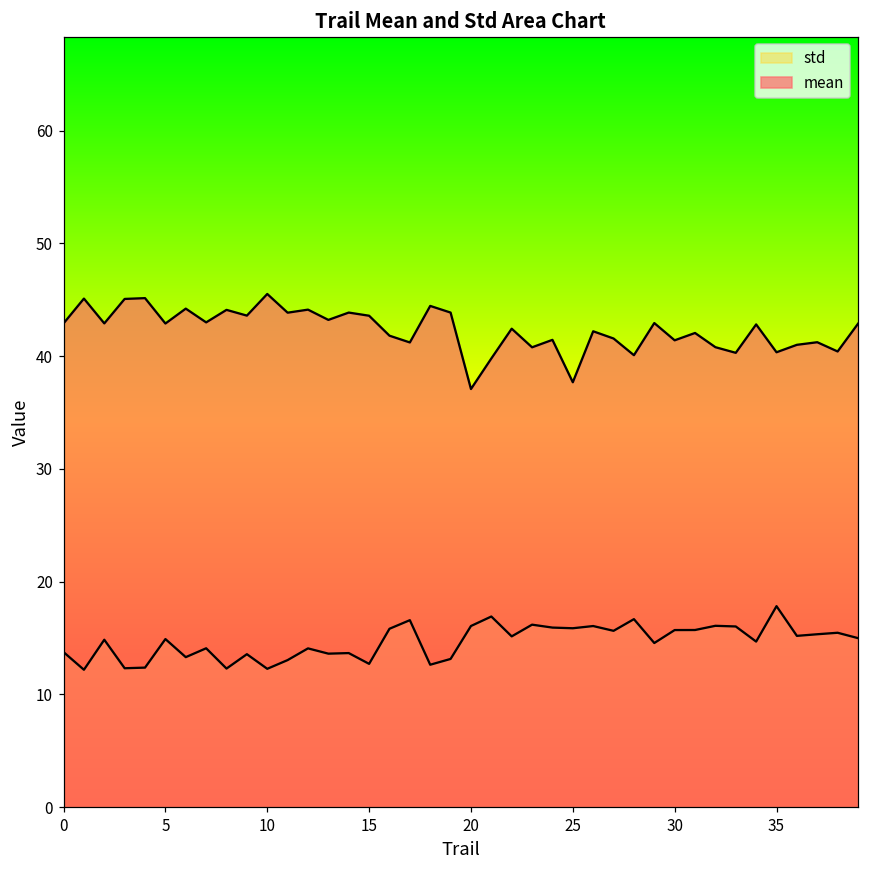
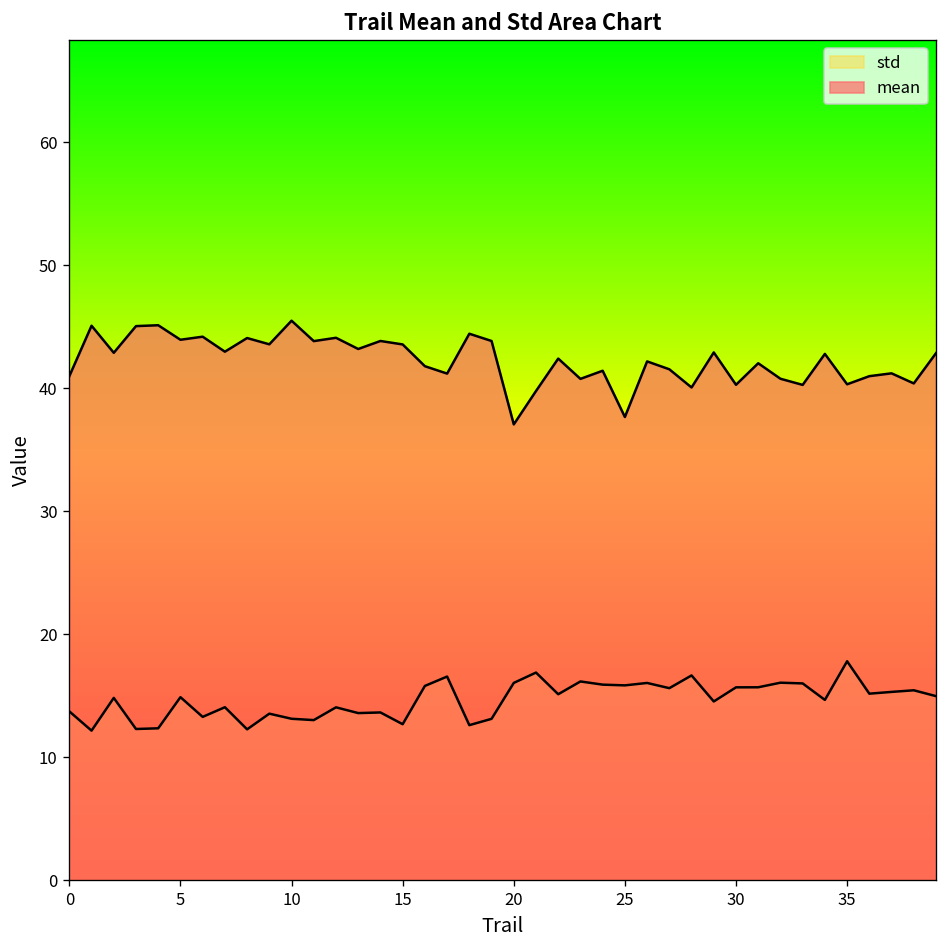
  {
    "std": {
      "0": 13.7,
      "5": 14.9,
-     "10": 12.3,
+     "10": 13.1,
      "15": 12.7,
      "20": 16.1,
      "25": 15.9,
      "30": 15.7,
      "35": 17.8
    },
    "mean": {
-     "0": 42.9,
-     "5": 42.9,
+     "0": 41.0,
+     "5": 44.0,
      "10": 45.5,
      "15": 43.6,
      "20": 37.1,
      "25": 37.7,
-     "30": 41.4,
+     "30": 40.3,
      "35": 40.3
    }
  }
